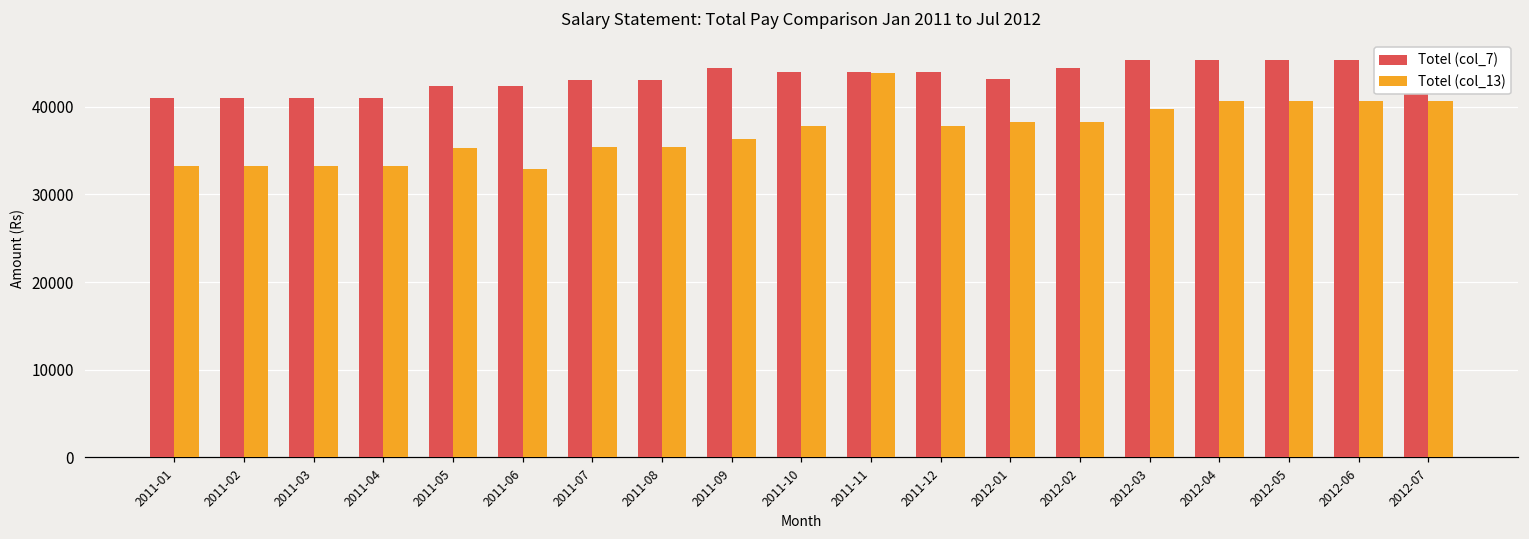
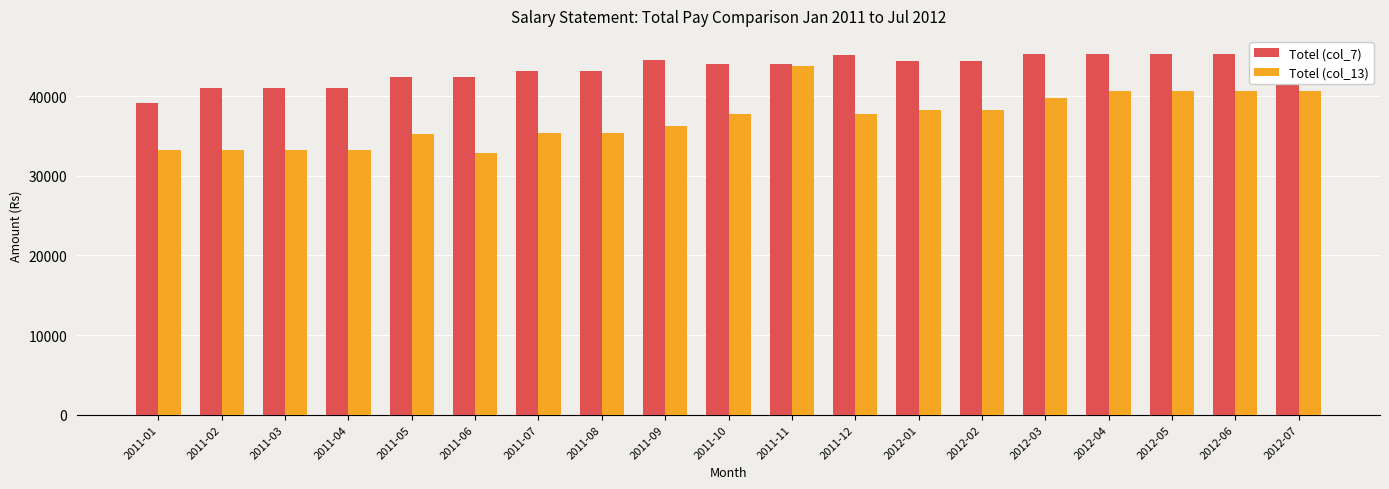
  {
    "Totel (col_7)": {
-     "2011-01": 41000,
+     "2011-01": 39000,
      "2011-02": 41000,
      "2011-03": 41000,
      "2011-04": 41000,
      "2011-05": 42000,
      "2011-06": 42000,
      "2011-07": 43000,
      "2011-08": 43000,
      "2011-09": 44000,
      "2011-10": 44000,
      "2011-11": 44000,
-     "2011-12": 44000,
-     "2012-01": 43000,
+     "2011-12": 45000,
+     "2012-01": 44000,
      "2012-02": 44000,
      "2012-03": 45000,
      "2012-04": 45000,
      "2012-05": 45000,
      "2012-06": 45000
    },
    "Totel (col_13)": {
      "2011-01": 33000,
      "2011-02": 33000,
      "2011-03": 33000,
      "2011-04": 33000,
      "2011-05": 35000,
      "2011-06": 33000,
      "2011-07": 35000,
      "2011-08": 35000,
      "2011-09": 36000,
      "2011-10": 38000,
      "2011-11": 44000,
      "2011-12": 38000,
      "2012-01": 38000,
      "2012-02": 38000,
      "2012-03": 40000,
      "2012-04": 41000,
      "2012-05": 41000,
      "2012-06": 41000,
      "2012-07": 41000
    }
  }
